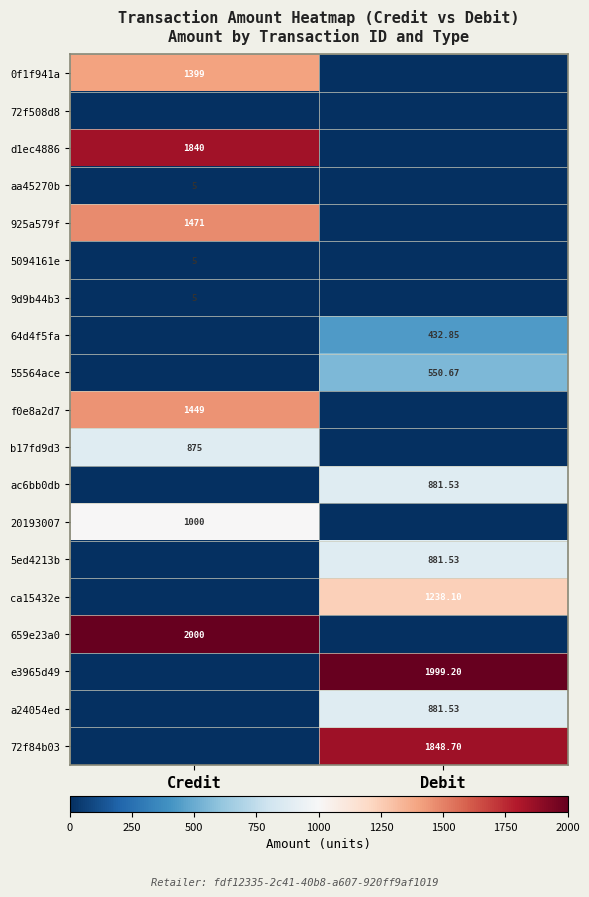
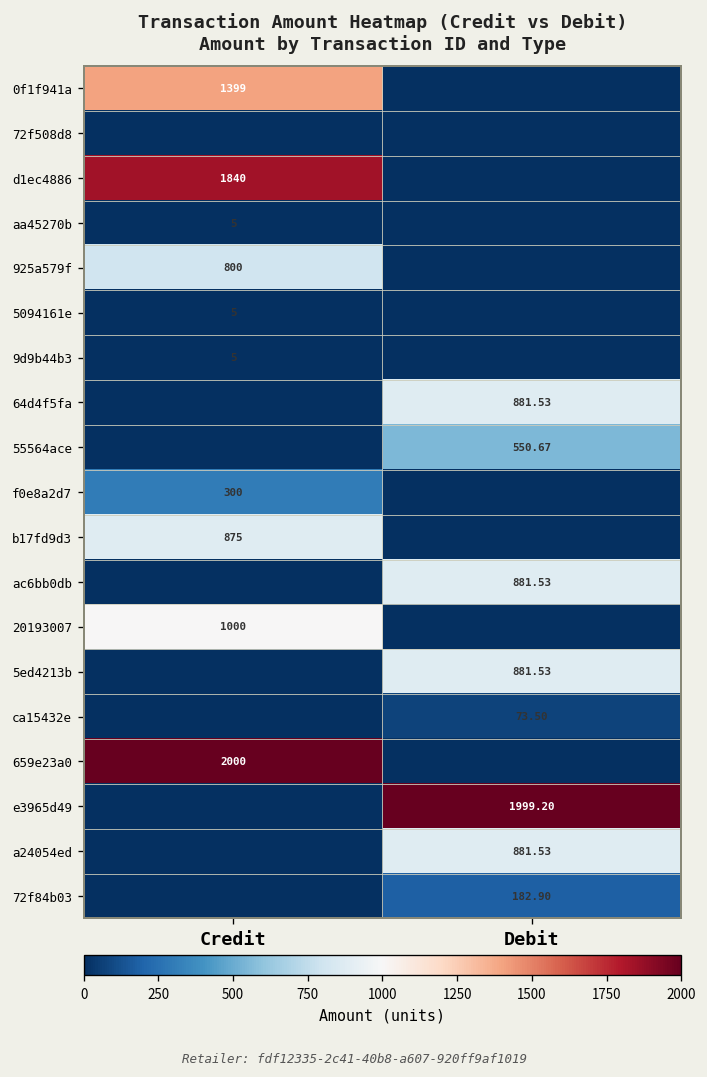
  {
    "0f1f941a": {
      "Credit": 1399
    },
    "d1ec4886": {
      "Credit": 1840
    },
    "925a579f": {
-     "Credit": 1471
+     "Credit": 800
    },
    "64d4f5fa": {
-     "Debit": 432.85
+     "Debit": 881.53
    },
    "55564ace": {
      "Debit": 550.67
    },
    "f0e8a2d7": {
-     "Credit": 1449
+     "Credit": 300
    },
    "b17fd9d3": {
      "Credit": 875
    },
    "ac6bb0db": {
      "Debit": 881.53
    },
    "20193007": {
      "Credit": 1000
    },
    "5ed4213b": {
      "Debit": 881.53
    },
    "ca15432e": {
-     "Debit": 1238.10
+     "Debit": 73.50
    },
    "659e23a0": {
      "Credit": 2000
    },
    "e3965d49": {
      "Debit": 1999.20
    },
    "a24054ed": {
      "Debit": 881.53
    },
    "72f84b03": {
-     "Debit": 1848.70
+     "Debit": 182.90
    }
  }
